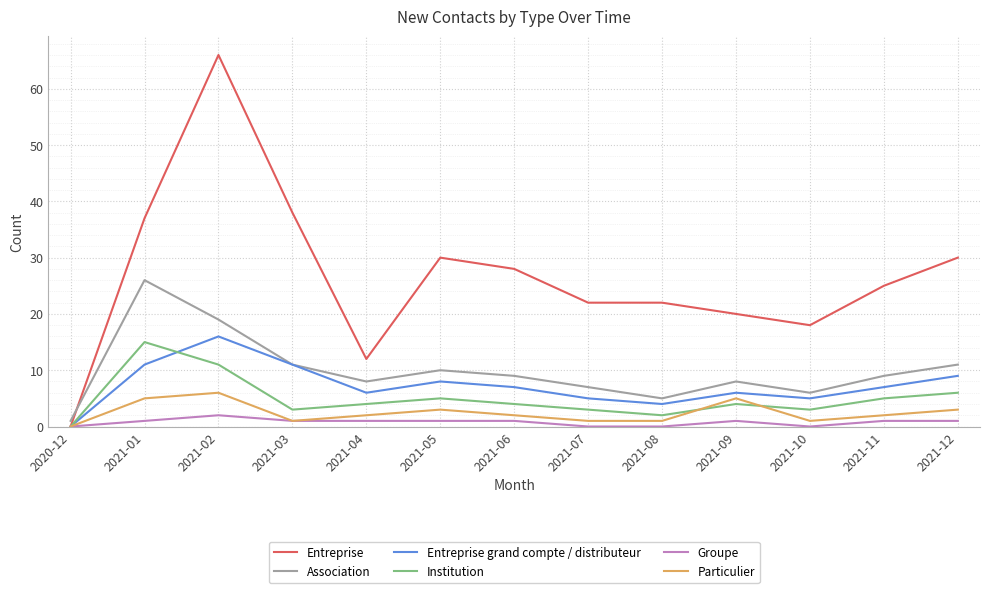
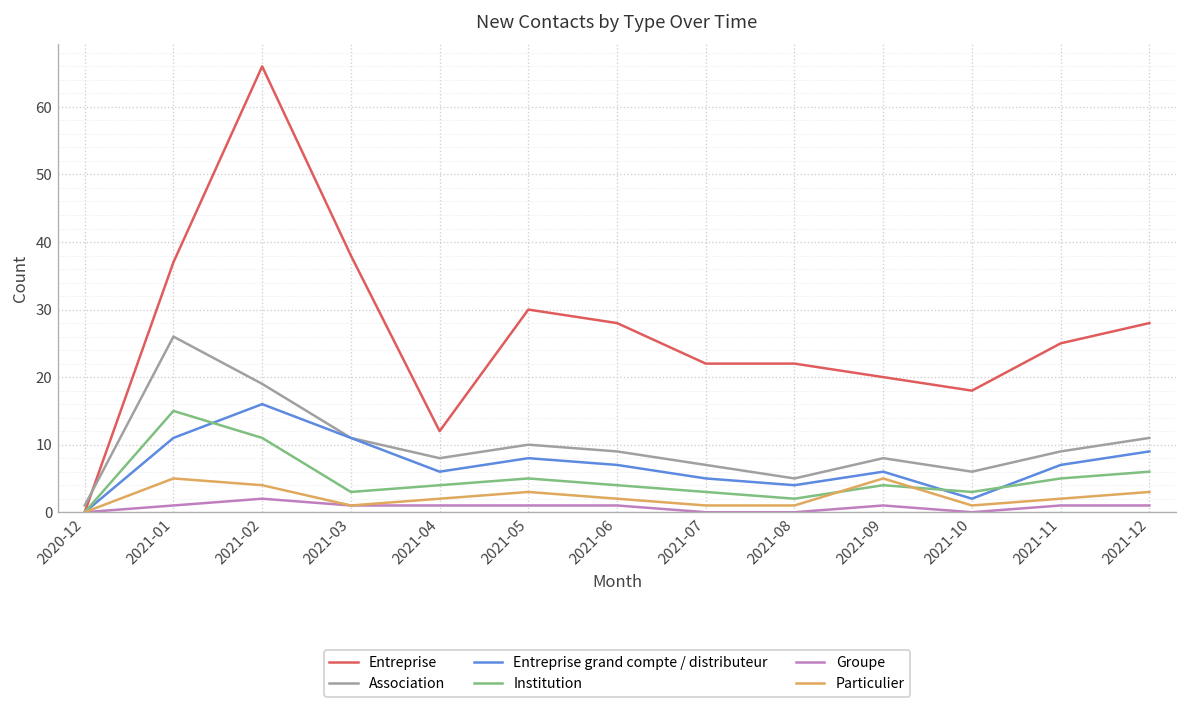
  {
    "Entreprise": {
      "2021-01": 37,
      "2021-02": 66,
      "2021-03": 38,
      "2021-04": 12,
      "2021-05": 30,
      "2021-06": 28,
      "2021-07": 22,
      "2021-08": 22,
      "2021-09": 20,
      "2021-10": 18,
      "2021-11": 25,
-     "2021-12": 30
+     "2021-12": 28
    },
    "Entreprise grand compte / distributeur": {
      "2021-01": 11,
      "2021-02": 16,
      "2021-04": 6,
      "2021-05": 8,
      "2021-06": 7,
      "2021-07": 5,
      "2021-08": 4,
      "2021-09": 6,
-     "2021-10": 5,
+     "2021-10": 2,
      "2021-11": 7,
      "2021-12": 9
    },
    "Particulier": {
      "2021-01": 5,
-     "2021-02": 6,
+     "2021-02": 4,
      "2021-04": 2,
      "2021-05": 3,
      "2021-06": 2,
      "2021-07": 1,
      "2021-08": 1,
      "2021-09": 5,
      "2021-10": 1,
      "2021-11": 2,
      "2021-12": 3
    }
  }
